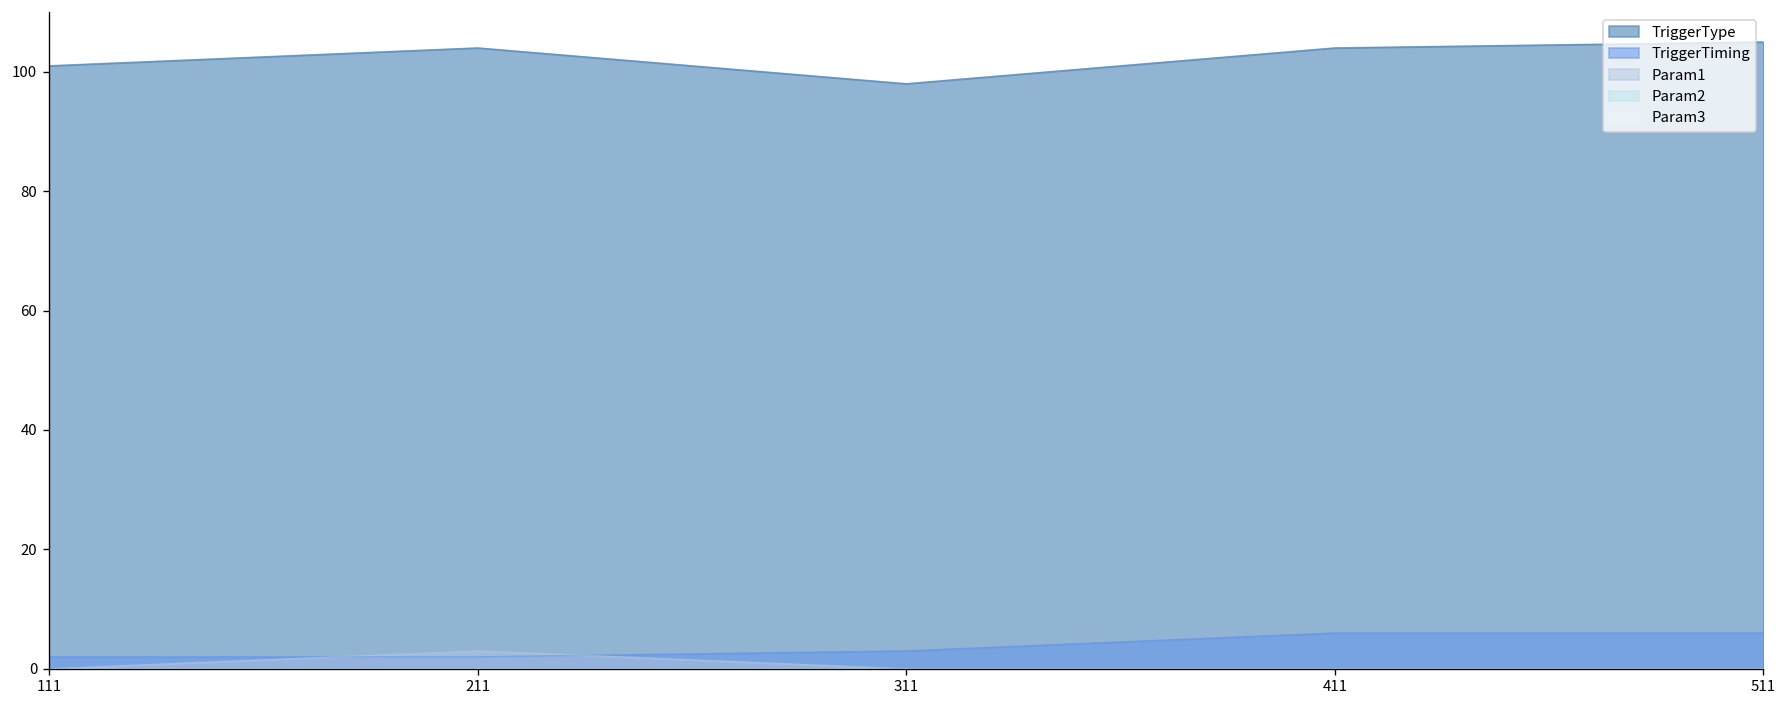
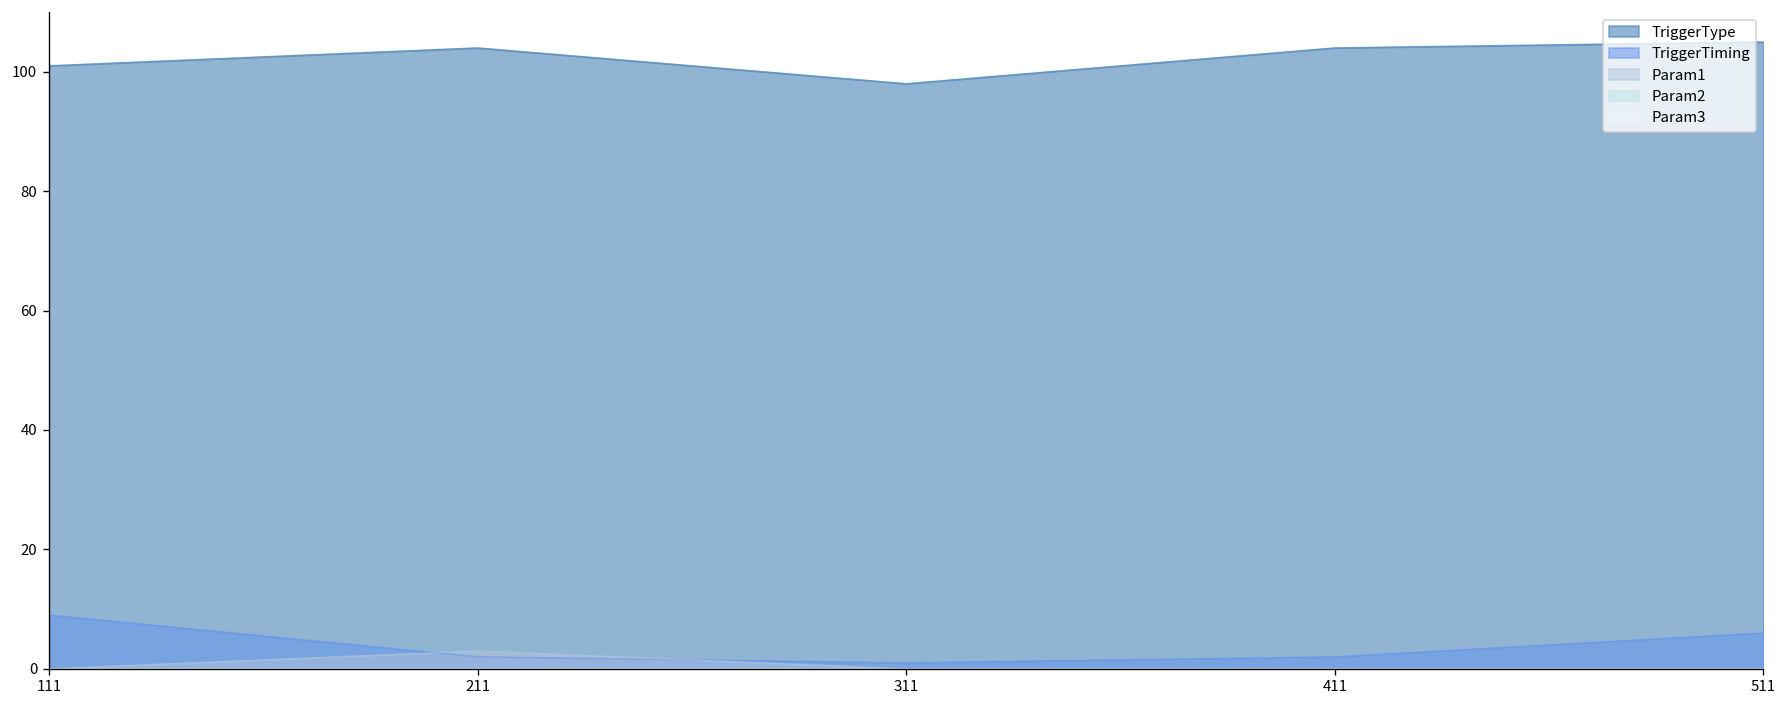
  {
    "TriggerType": {
      "111": 101,
      "211": 104,
      "311": 98,
      "411": 104,
      "511": 105
    },
    "TriggerTiming": {
-     "111": 2,
+     "111": 9,
      "211": 2,
-     "311": 3,
-     "411": 6,
+     "311": 1,
+     "411": 2,
      "511": 6
    },
    "Param1": {
      "211": 3
    },
    "Param3": {
      "211": 0
    }
  }
